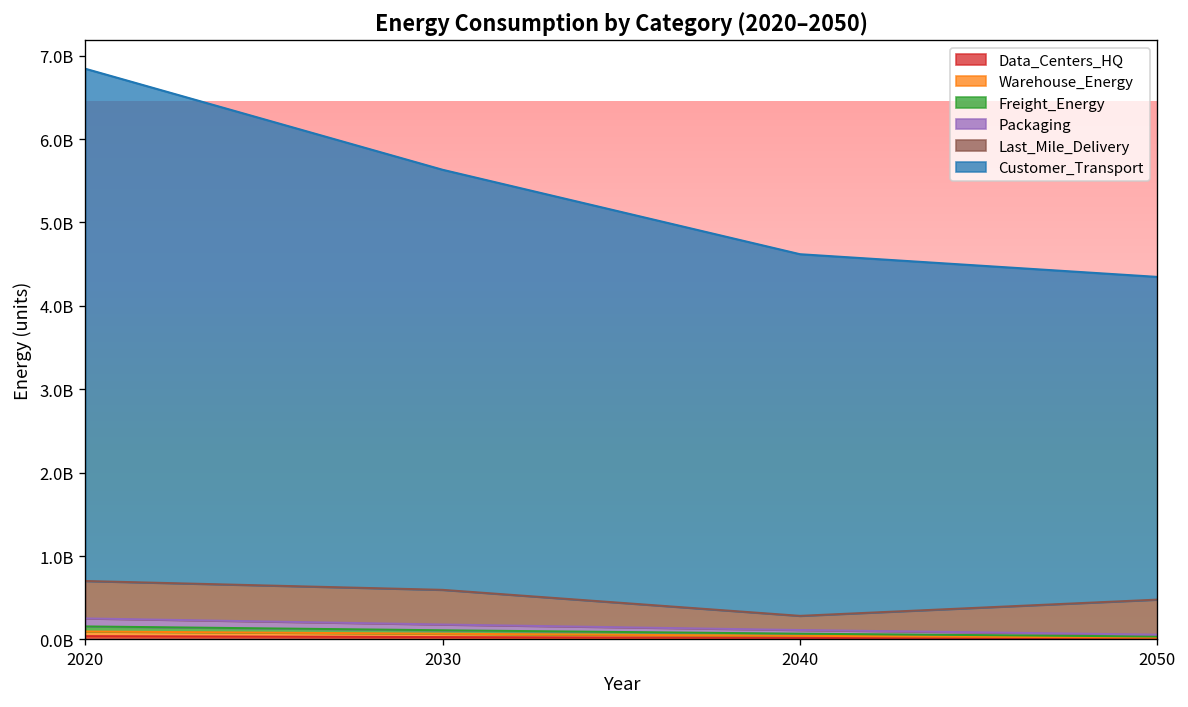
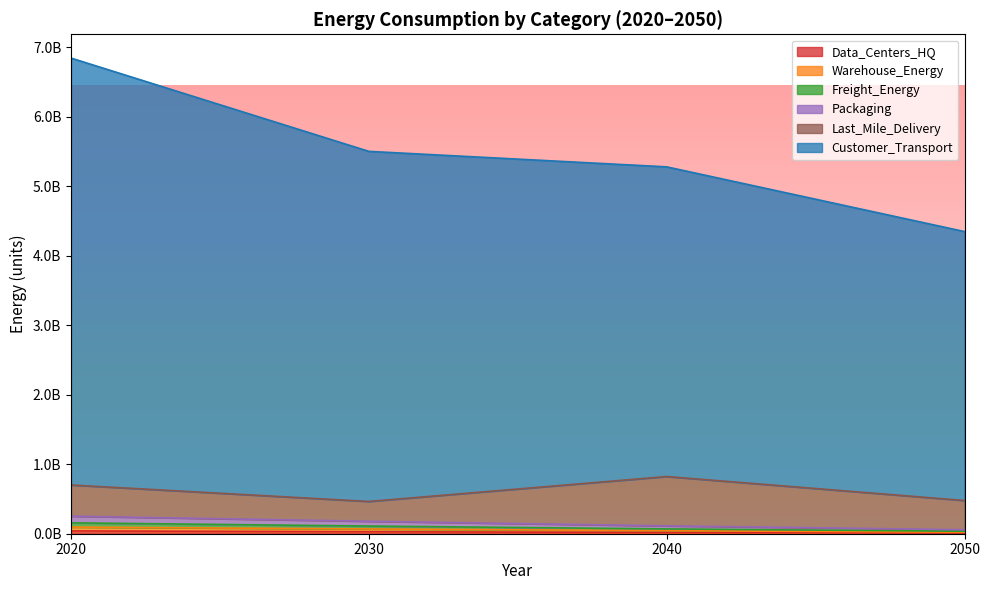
  {
    "Data_Centers_HQ": {
      "2020": 0,
      "2030": 0
    },
    "Warehouse_Energy": {
      "2020": 100000000,
      "2030": 0
    },
    "Freight_Energy": {
      "2020": 100000000,
      "2030": 0
    },
    "Packaging": {
      "2020": 100000000,
      "2030": 100000000,
      "2040": 0
    },
    "Last_Mile_Delivery": {
      "2020": 400000000,
-     "2030": 400000000,
-     "2040": 200000000,
+     "2030": 300000000,
+     "2040": 700000000,
      "2050": 400000000
    },
    "Customer_Transport": {
      "2020": 6100000000,
      "2030": 5000000000,
-     "2040": 4300000000,
+     "2040": 4500000000,
      "2050": 3900000000
    }
  }
